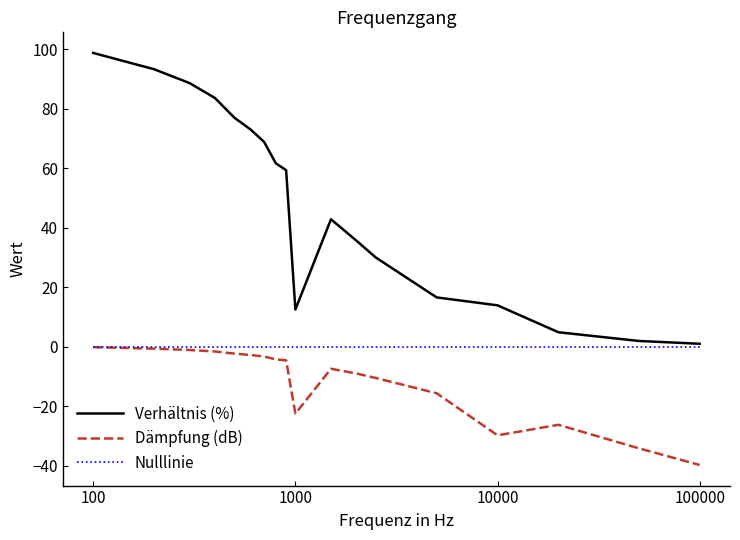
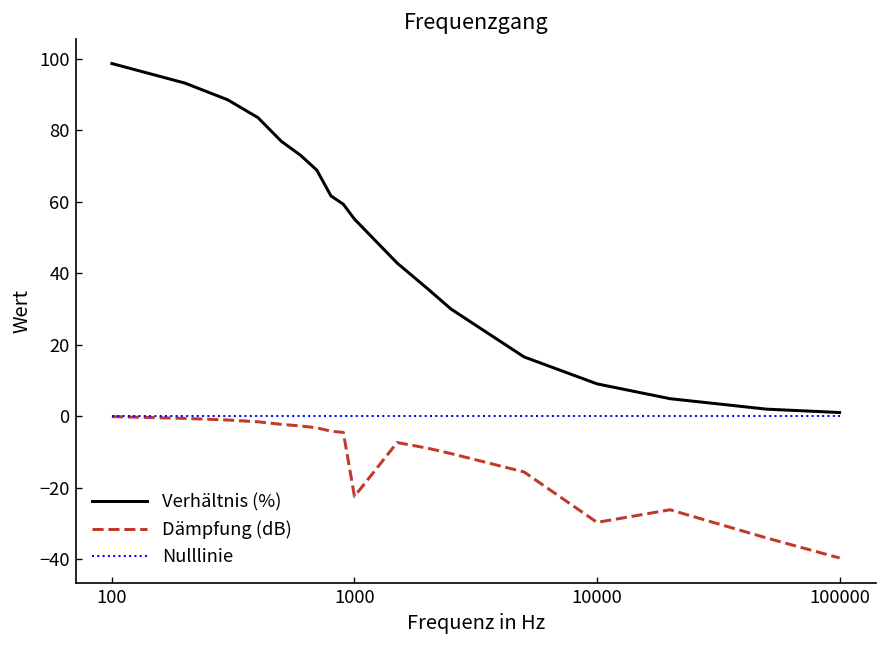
  {
    "Verhältnis (%)": {
      "100": 99,
-     "1000": 13,
-     "10000": 14,
+     "1000": 55,
+     "10000": 9,
      "100000": 1
    },
    "Dämpfung (dB)": {
      "1000": -22,
      "10000": -30,
      "100000": -40
    },
    "Nulllinie": {
      "1000": 0,
      "10000": 0,
      "100000": 0
    }
  }
